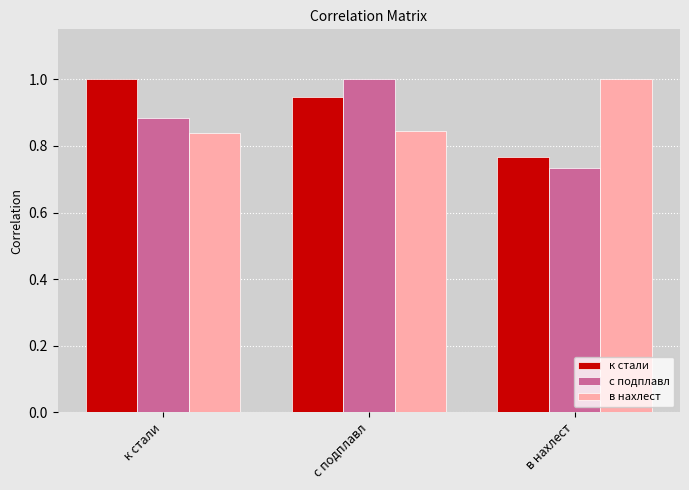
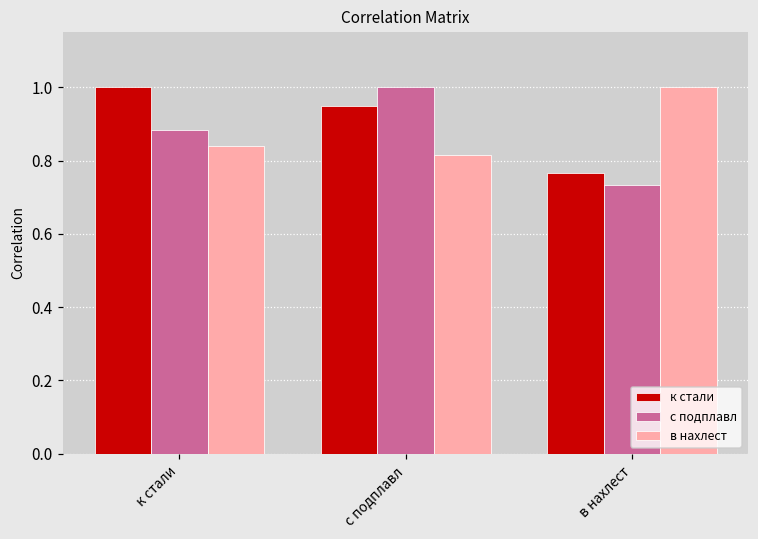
  {
    "к стали": {
      "к стали": 1.00,
      "с подплавл": 0.95,
      "в нахлест": 0.77
    },
    "с подплавл": {
      "к стали": 0.88,
      "с подплавл": 1.00,
      "в нахлест": 0.73
    },
    "в нахлест": {
      "к стали": 0.84,
-     "с подплавл": 0.84,
+     "с подплавл": 0.82,
      "в нахлест": 1.00
    }
  }
